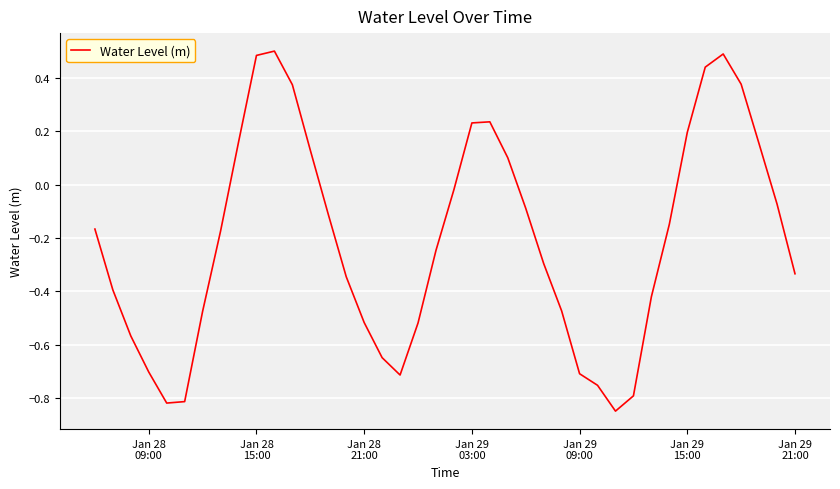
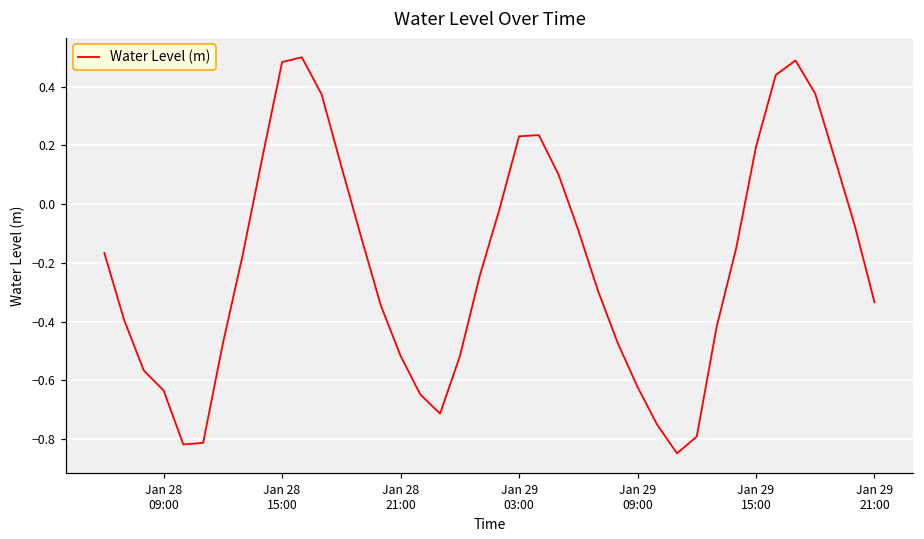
  {
-   "Jan 28 09:00": -0.70,
+   "Jan 28 09:00": -0.63,
    "Jan 28 15:00": 0.48,
    "Jan 28 21:00": -0.52,
    "Jan 29 03:00": 0.23,
-   "Jan 29 09:00": -0.71,
+   "Jan 29 09:00": -0.62,
    "Jan 29 15:00": 0.20,
    "Jan 29 21:00": -0.33
  }
